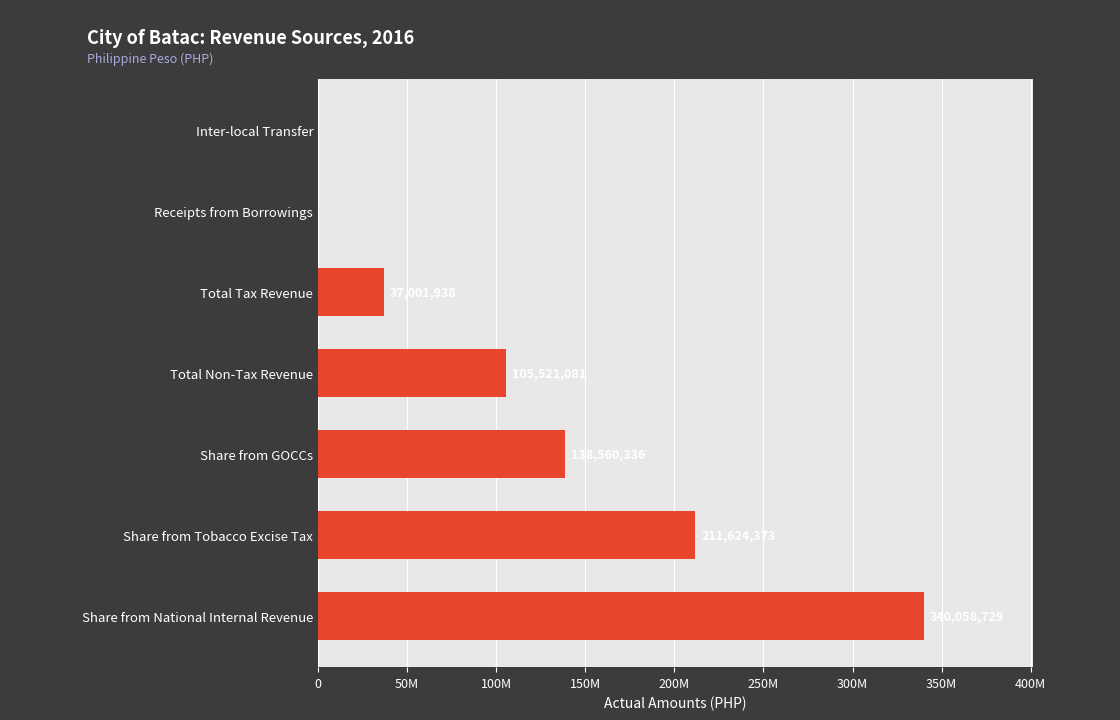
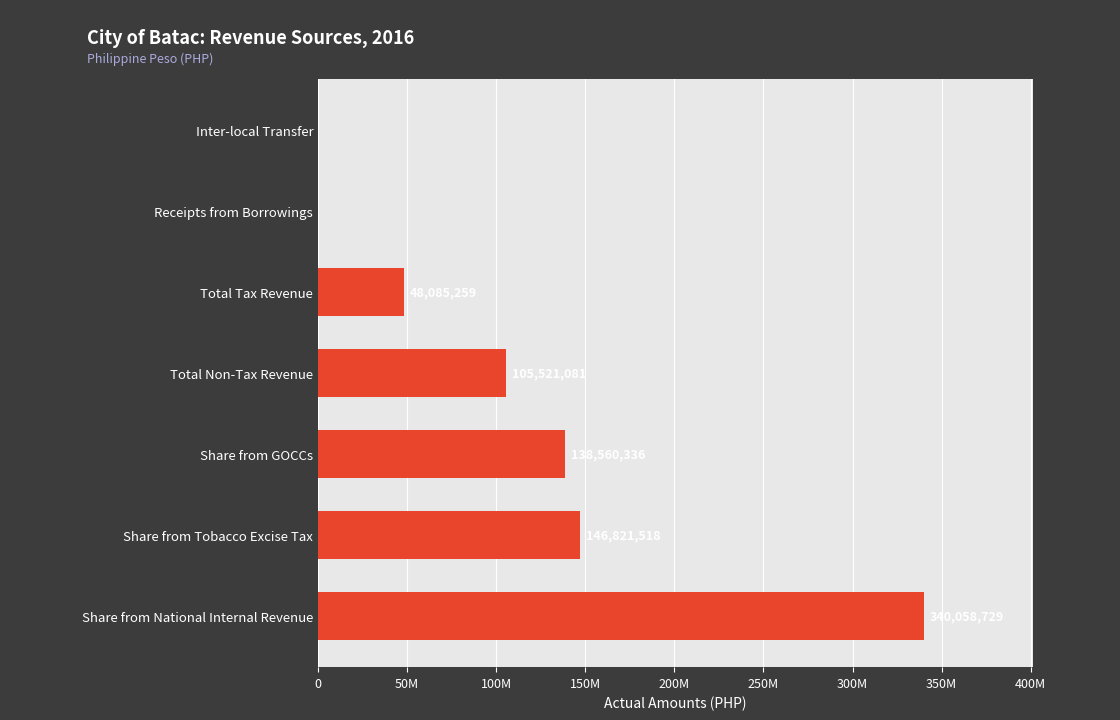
  {
    "Inter-local Transfer": 0,
    "Receipts from Borrowings": 0,
-   "Total Tax Revenue": 37000000,
+   "Total Tax Revenue": 48000000,
    "Total Non-Tax Revenue": 106000000,
    "Share from GOCCs": 139000000,
-   "Share from Tobacco Excise Tax": 212000000,
+   "Share from Tobacco Excise Tax": 147000000,
    "Share from National Internal Revenue": 340000000
  }
